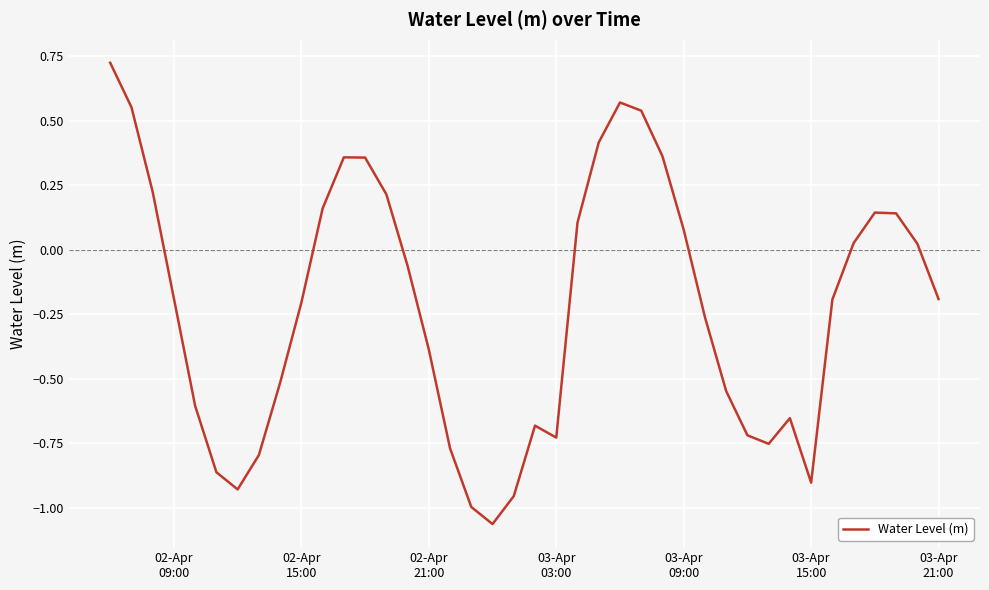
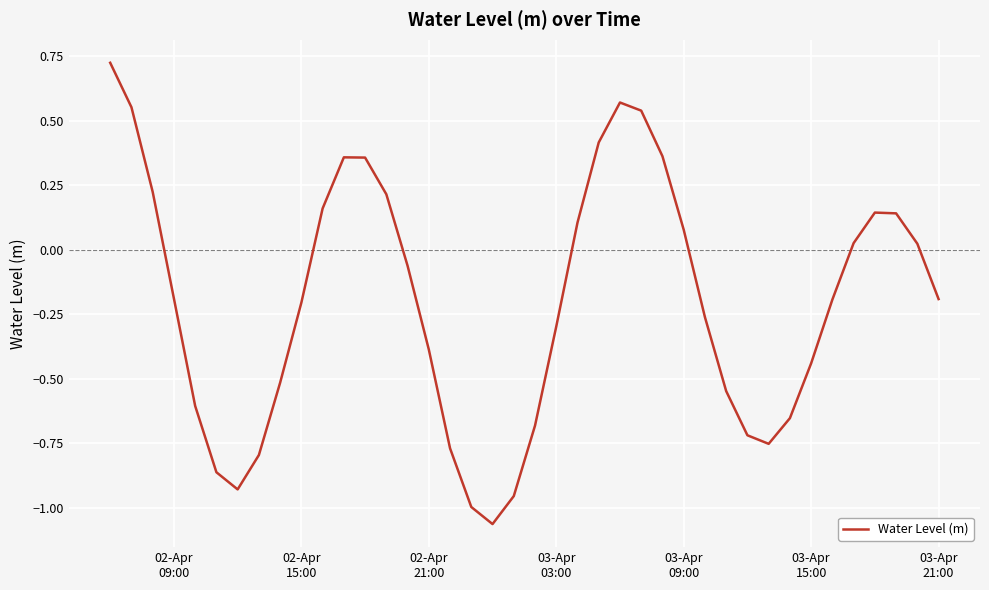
  {
    "02-Apr 09:00": -0.19,
    "02-Apr 15:00": -0.21,
    "02-Apr 21:00": -0.39,
-   "03-Apr 03:00": -0.73,
+   "03-Apr 03:00": -0.30,
    "03-Apr 09:00": 0.08,
-   "03-Apr 15:00": -0.90,
+   "03-Apr 15:00": -0.44,
    "03-Apr 21:00": -0.19
  }
